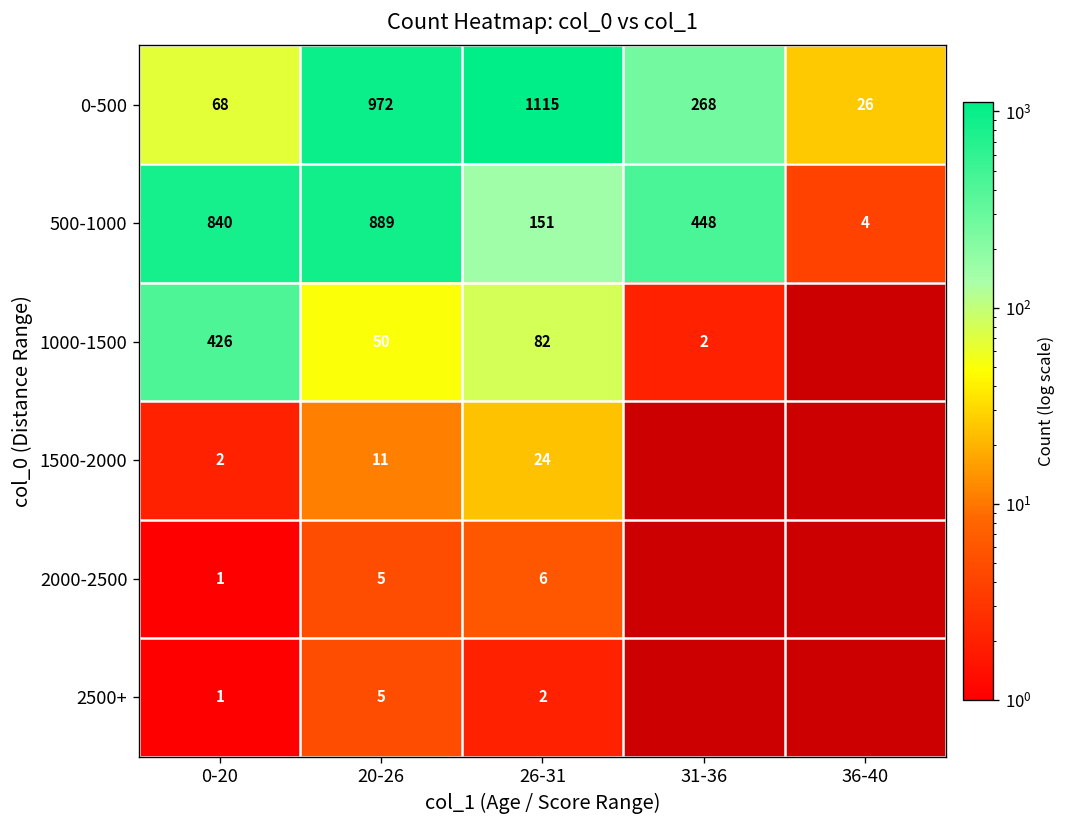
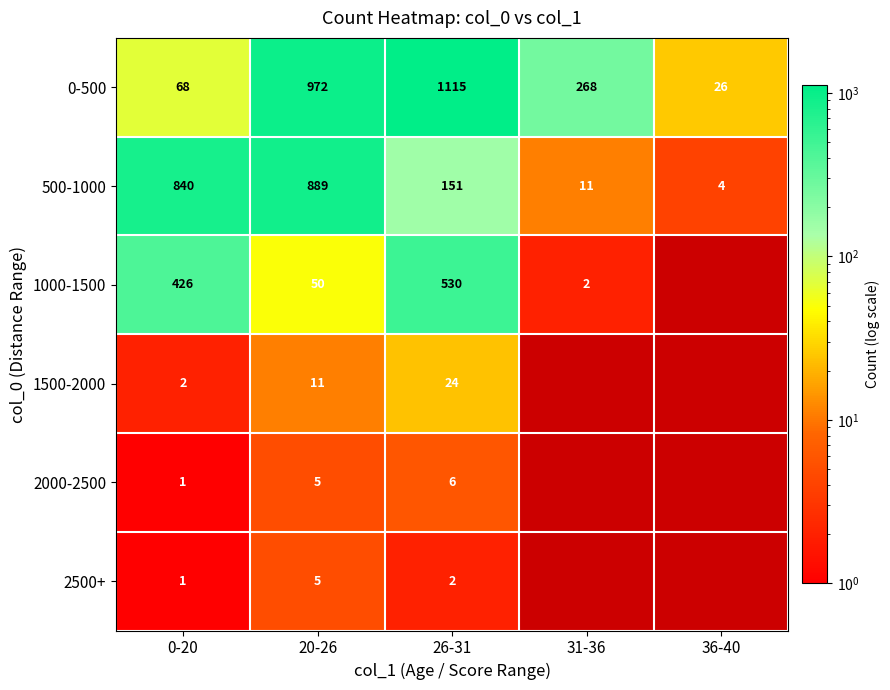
  {
    "0-500": {
      "0-20": 68,
      "20-26": 972,
      "26-31": 1115,
      "31-36": 268,
      "36-40": 26
    },
    "500-1000": {
      "0-20": 840,
      "20-26": 889,
      "26-31": 151,
-     "31-36": 448,
+     "31-36": 11,
      "36-40": 4
    },
    "1000-1500": {
      "0-20": 426,
      "20-26": 50,
-     "26-31": 82,
+     "26-31": 530,
      "31-36": 2
    },
    "1500-2000": {
      "0-20": 2,
      "20-26": 11,
      "26-31": 24
    },
    "2000-2500": {
      "0-20": 1,
      "20-26": 5,
      "26-31": 6
    },
    "2500+": {
      "0-20": 1,
      "20-26": 5,
      "26-31": 2
    }
  }
